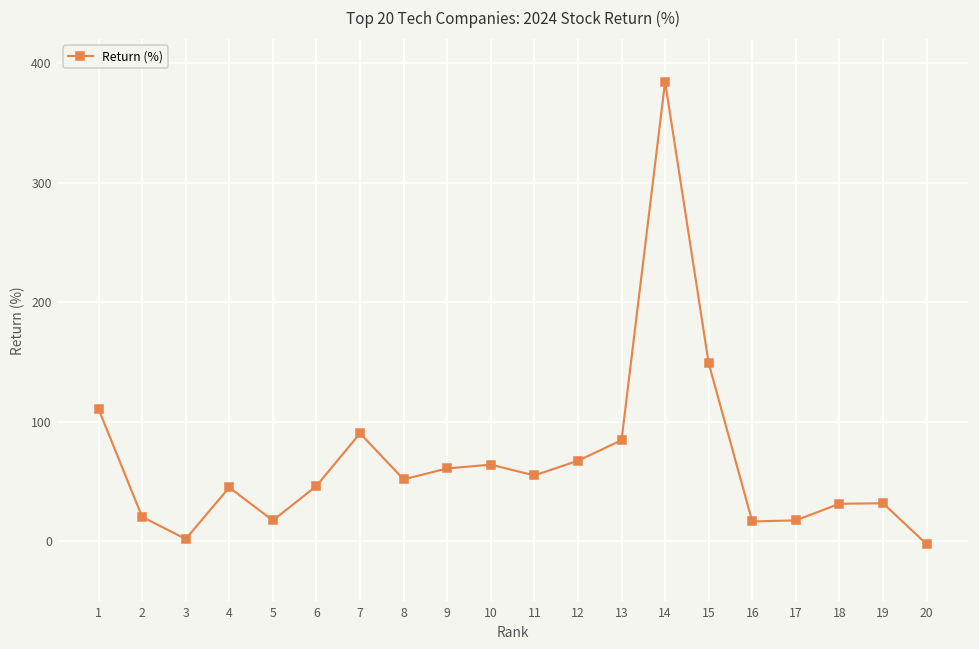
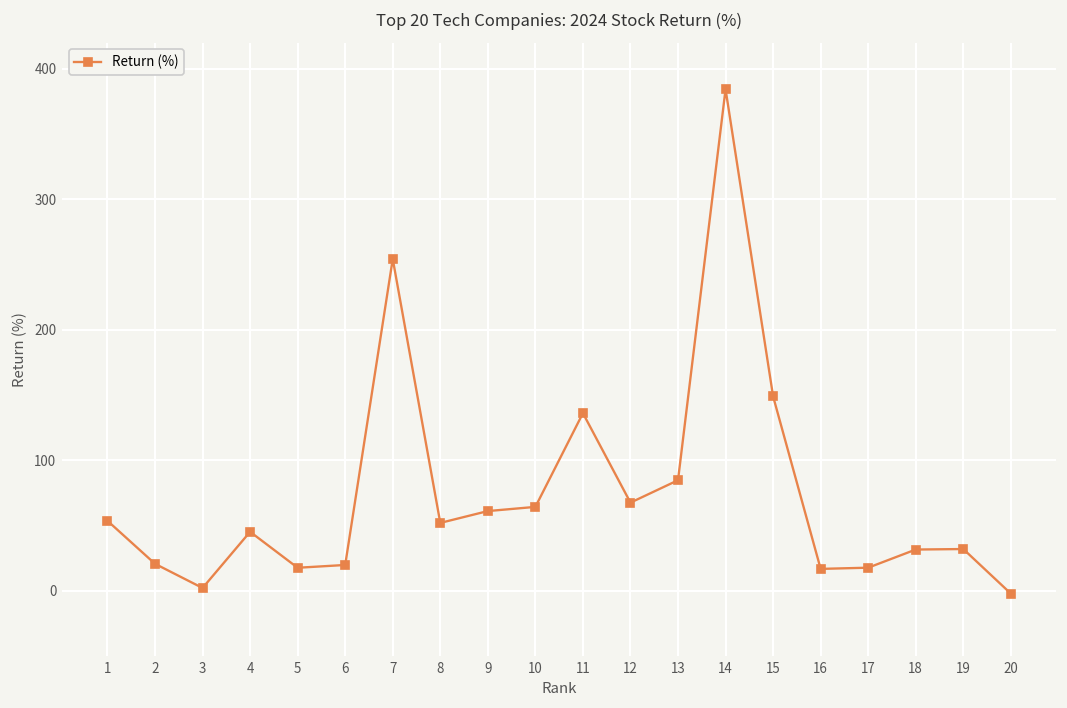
  {
-   "1": 111,
+   "1": 54,
    "2": 21,
    "3": 2,
    "4": 45,
    "5": 18,
-   "6": 46,
-   "7": 90,
+   "6": 20,
+   "7": 254,
    "8": 52,
    "9": 61,
    "10": 64,
-   "11": 55,
+   "11": 136,
    "12": 67,
    "13": 85,
    "14": 384,
    "15": 149,
    "16": 17,
    "17": 18,
    "18": 32,
    "19": 32,
    "20": -2
  }
